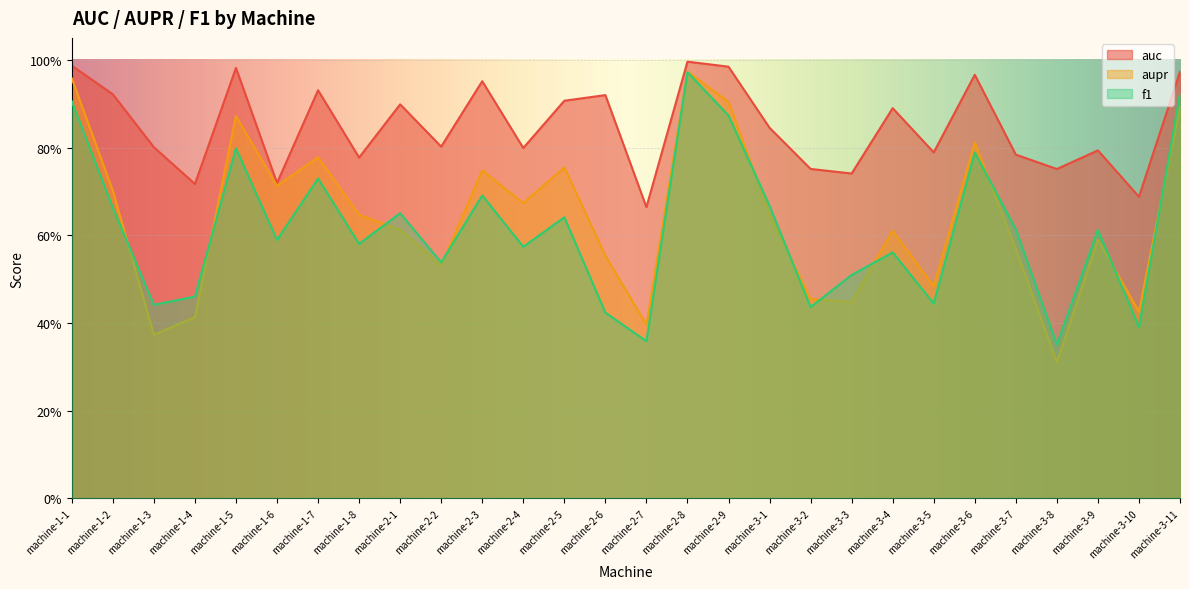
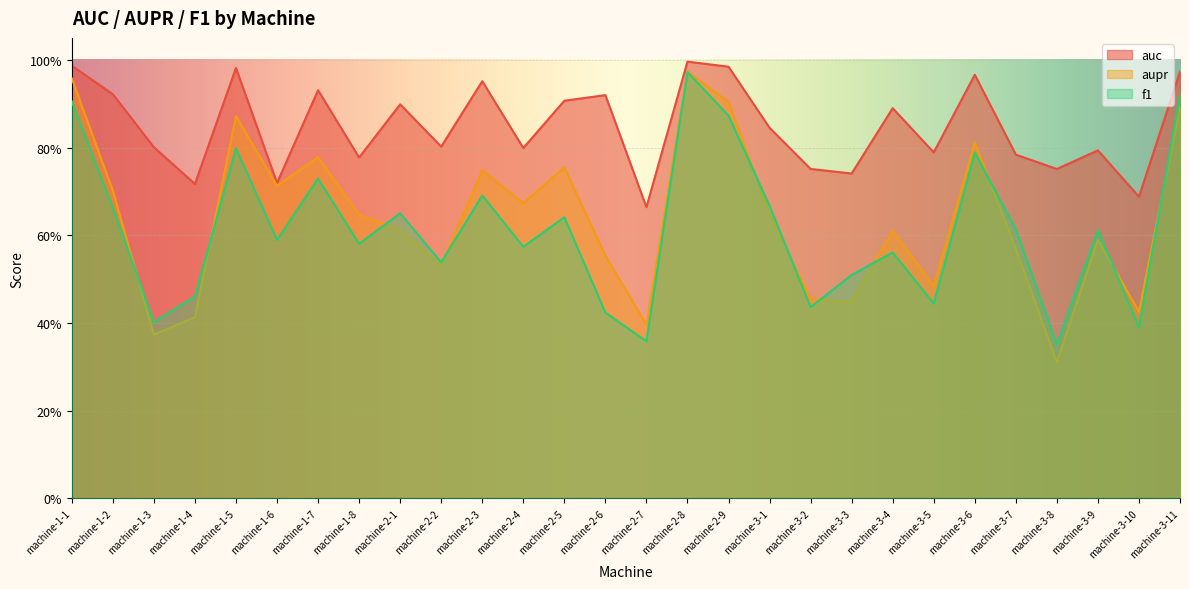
  {
    "auc": {
      "machine-1-1": "99%",
      "machine-1-2": "92%",
      "machine-1-3": "80%",
      "machine-1-4": "72%",
      "machine-1-5": "98%",
      "machine-1-6": "72%",
      "machine-1-7": "93%",
      "machine-1-8": "78%",
      "machine-2-1": "90%",
      "machine-2-2": "80%",
      "machine-2-3": "95%",
      "machine-2-4": "80%",
      "machine-2-5": "91%",
      "machine-2-6": "92%",
      "machine-2-7": "66%",
      "machine-2-8": "100%",
      "machine-2-9": "98%",
      "machine-3-1": "84%",
      "machine-3-2": "75%",
      "machine-3-3": "74%",
      "machine-3-4": "89%",
      "machine-3-5": "79%",
      "machine-3-6": "97%",
      "machine-3-7": "78%",
      "machine-3-8": "75%",
      "machine-3-9": "79%",
      "machine-3-10": "69%",
      "machine-3-11": "97%"
    },
    "aupr": {
      "machine-1-1": "96%",
      "machine-1-2": "70%",
      "machine-1-3": "37%",
      "machine-1-4": "41%",
      "machine-1-5": "87%",
      "machine-1-6": "71%",
      "machine-1-7": "78%",
      "machine-1-8": "65%",
      "machine-2-1": "61%",
      "machine-2-2": "53%",
      "machine-2-3": "75%",
      "machine-2-4": "67%",
      "machine-2-5": "75%",
      "machine-2-6": "55%",
      "machine-2-7": "40%",
      "machine-2-9": "90%",
      "machine-3-1": "65%",
      "machine-3-2": "45%",
      "machine-3-3": "45%",
      "machine-3-4": "61%",
      "machine-3-5": "48%",
      "machine-3-6": "81%",
      "machine-3-7": "57%",
      "machine-3-8": "31%",
      "machine-3-9": "59%",
      "machine-3-10": "43%",
      "machine-3-11": "89%"
    },
    "f1": {
      "machine-1-1": "91%",
      "machine-1-2": "66%",
-     "machine-1-3": "44%",
+     "machine-1-3": "40%",
      "machine-1-4": "46%",
      "machine-1-5": "80%",
      "machine-1-6": "59%",
      "machine-1-7": "73%",
      "machine-1-8": "58%",
      "machine-2-1": "65%",
      "machine-2-2": "54%",
      "machine-2-3": "69%",
      "machine-2-4": "57%",
      "machine-2-5": "64%",
      "machine-2-6": "42%",
      "machine-2-7": "36%",
      "machine-2-9": "87%",
      "machine-3-1": "67%",
      "machine-3-2": "44%",
      "machine-3-3": "51%",
      "machine-3-4": "56%",
      "machine-3-5": "44%",
      "machine-3-6": "79%",
      "machine-3-7": "61%",
      "machine-3-8": "35%",
      "machine-3-9": "61%",
      "machine-3-10": "39%",
      "machine-3-11": "92%"
    }
  }
